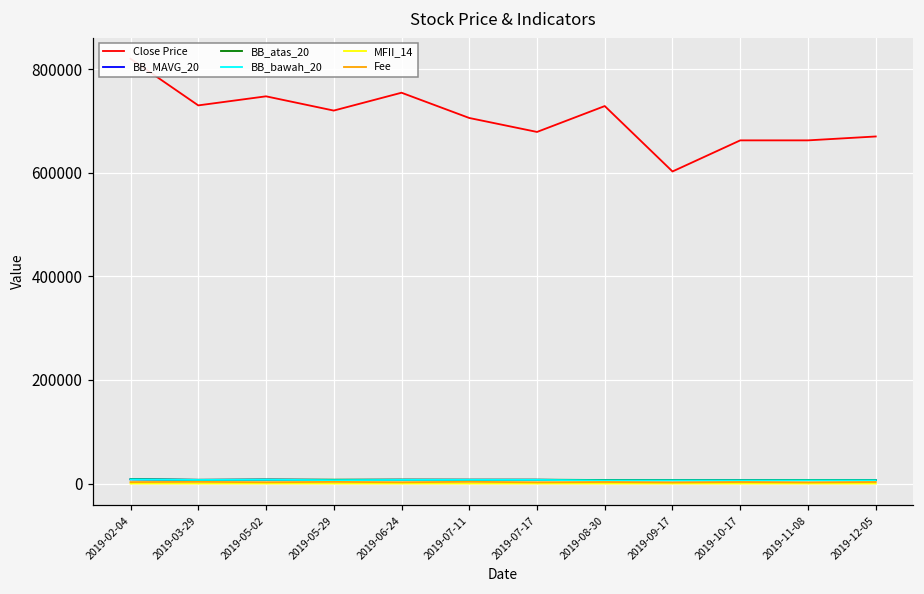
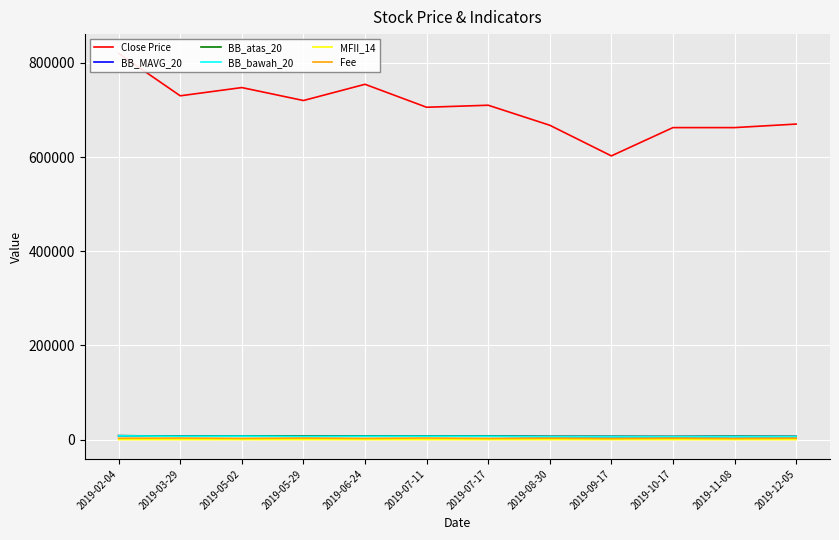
  {
    "Close Price": {
      "2019-03-29": 730000,
      "2019-05-02": 750000,
      "2019-05-29": 720000,
      "2019-06-24": 750000,
      "2019-07-11": 710000,
-     "2019-07-17": 680000,
-     "2019-08-30": 730000,
+     "2019-07-17": 710000,
+     "2019-08-30": 670000,
      "2019-09-17": 600000,
      "2019-10-17": 660000,
      "2019-11-08": 660000,
      "2019-12-05": 670000
    }
  }
